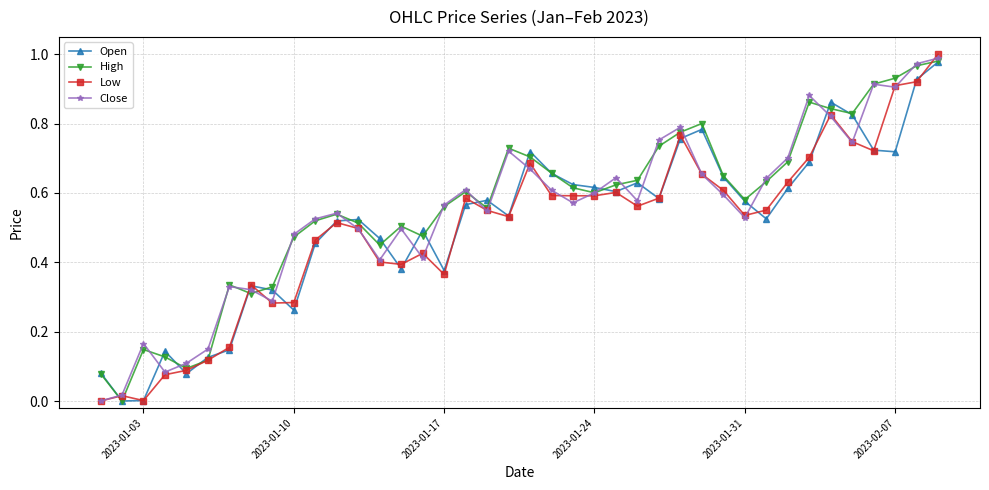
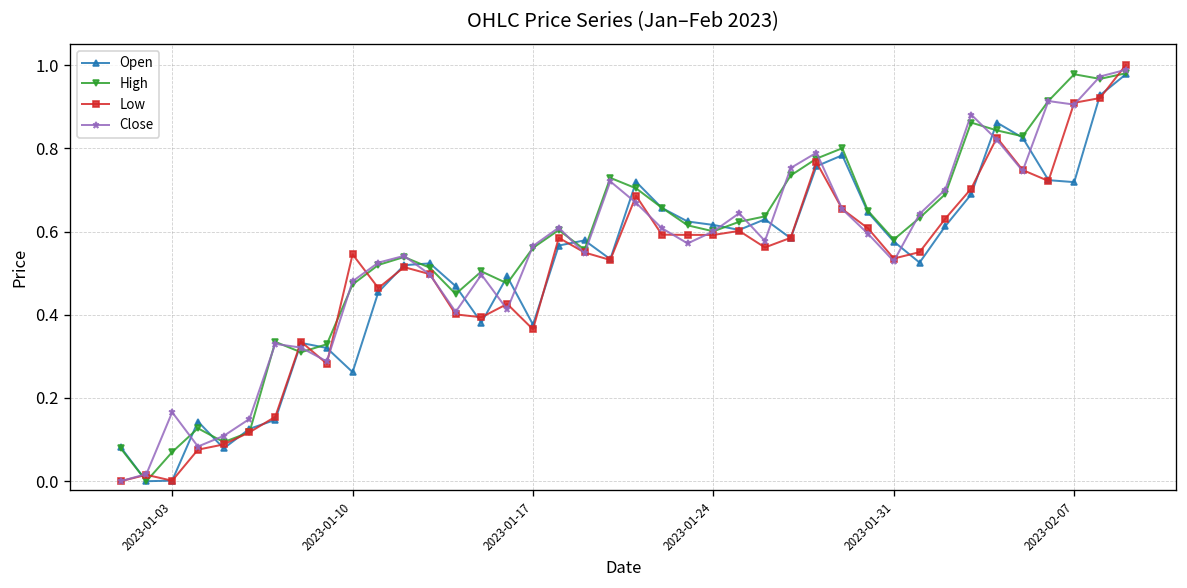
  {
    "Open": {
      "2023-01-10": 0.26,
      "2023-01-17": 0.38,
      "2023-01-24": 0.62,
      "2023-02-07": 0.72
    },
    "High": {
-     "2023-01-03": 0.15,
+     "2023-01-03": 0.07,
      "2023-01-10": 0.47,
-     "2023-02-07": 0.93
+     "2023-02-07": 0.98
    },
    "Low": {
-     "2023-01-10": 0.28,
+     "2023-01-10": 0.55,
      "2023-01-17": 0.37,
      "2023-01-24": 0.59
    },
    "Close": {
      "2023-01-03": 0.17,
      "2023-01-10": 0.48
    }
  }
